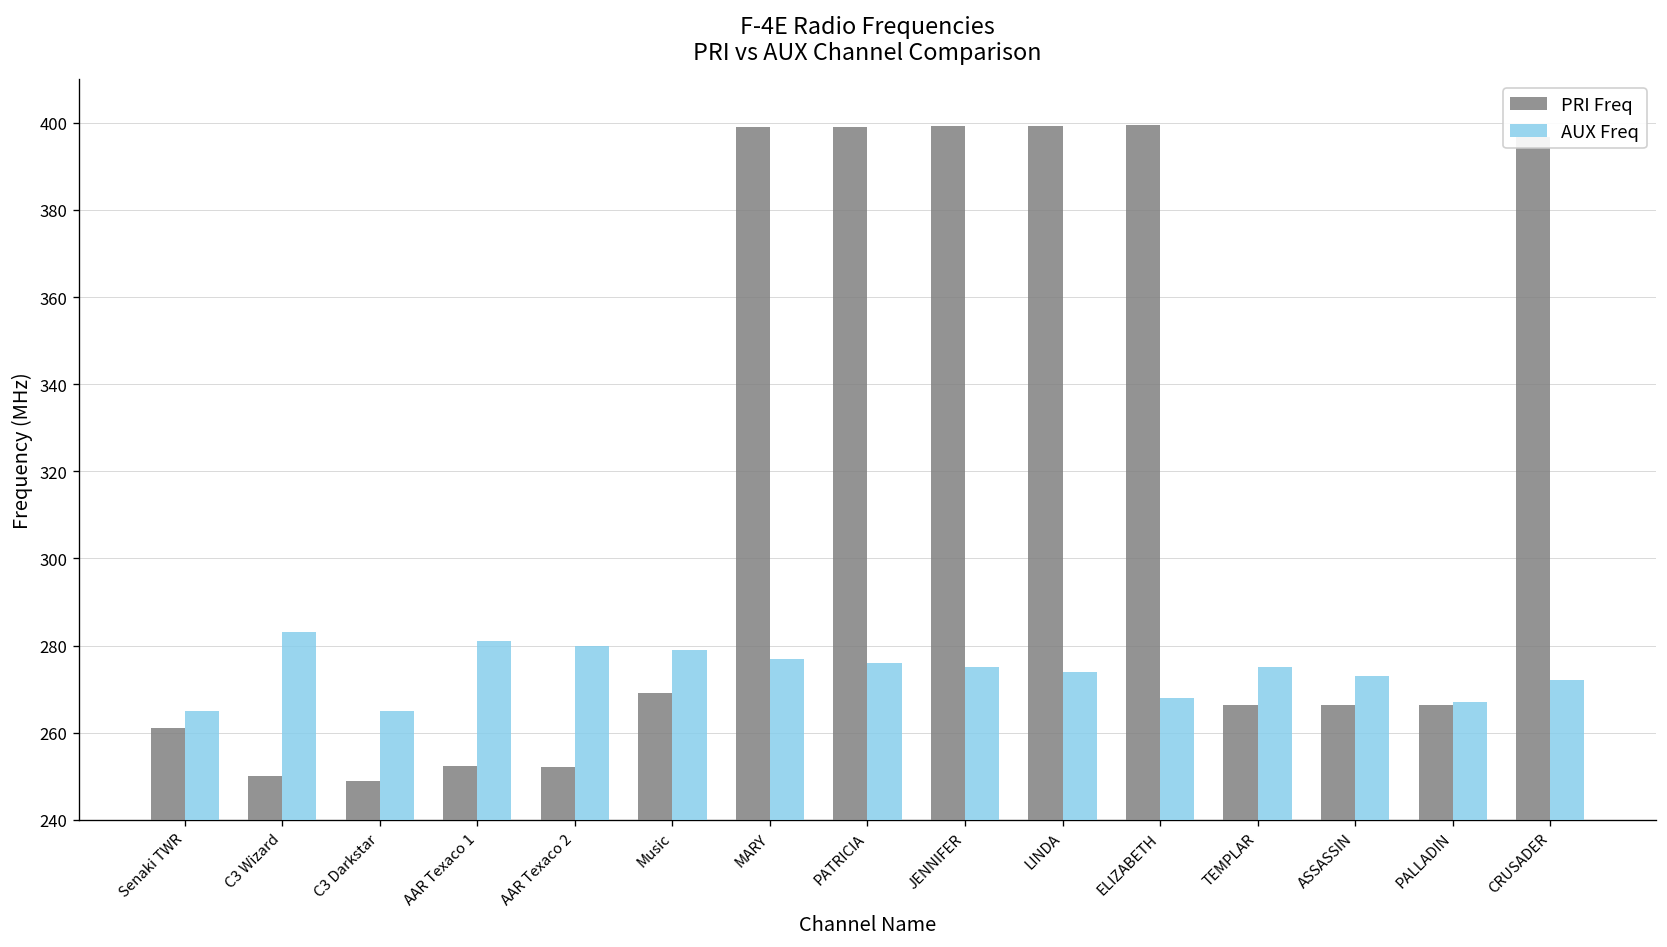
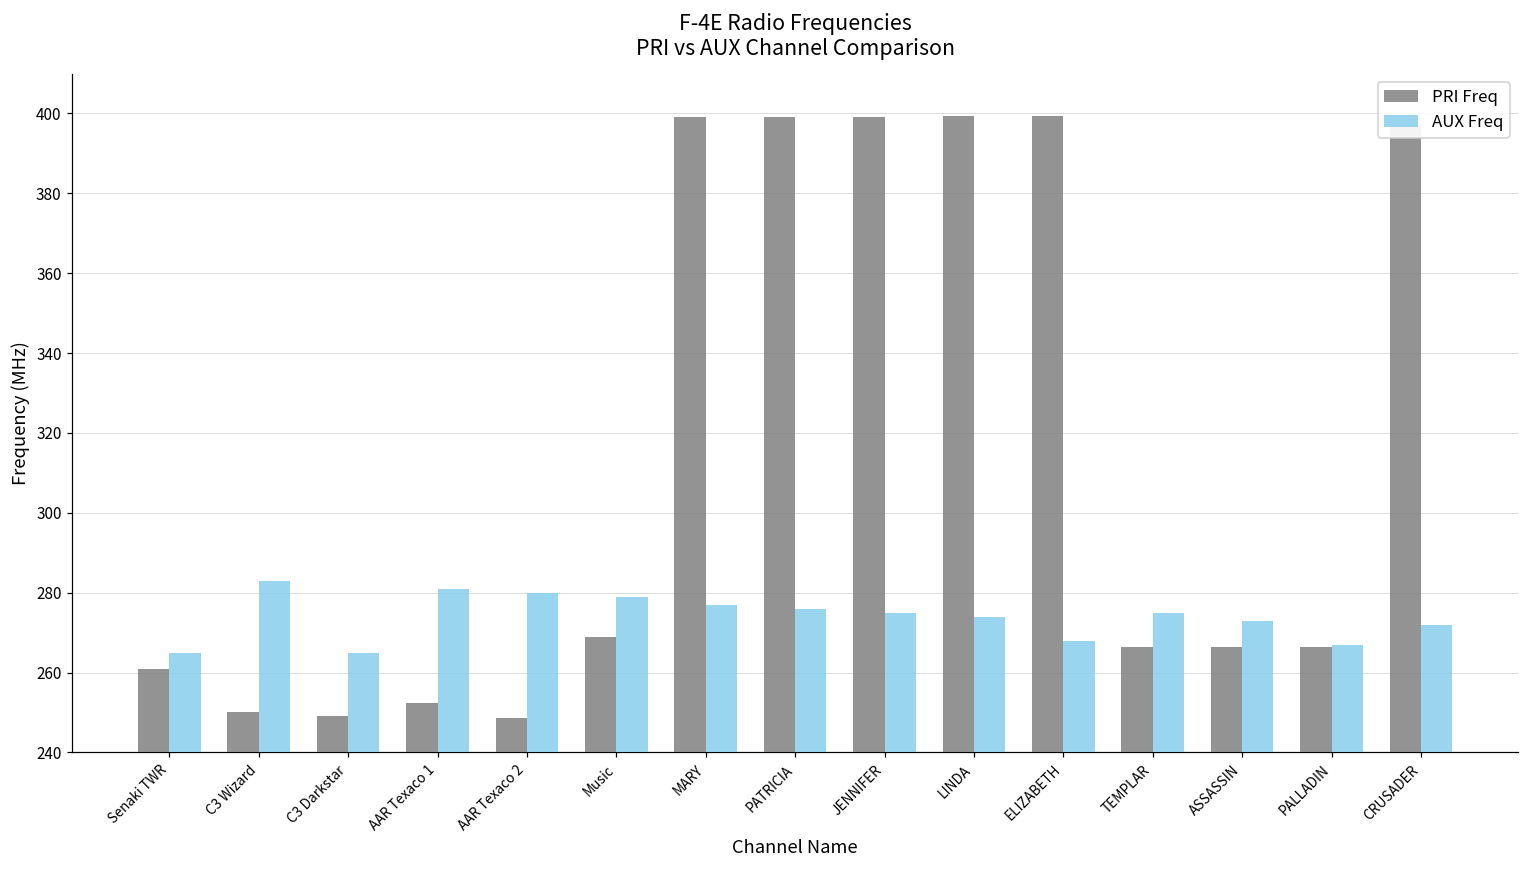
  {
    "PRI Freq": {
      "Senaki TWR": 261,
      "C3 Wizard": 250,
      "C3 Darkstar": 249,
      "AAR Texaco 1": 252,
-     "AAR Texaco 2": 252,
+     "AAR Texaco 2": 249,
      "Music": 269,
      "MARY": 399,
      "PATRICIA": 399,
      "JENNIFER": 399,
      "LINDA": 399,
      "ELIZABETH": 399,
      "TEMPLAR": 266,
      "ASSASSIN": 266,
      "PALLADIN": 266
    },
    "AUX Freq": {
      "Senaki TWR": 265,
      "C3 Wizard": 283,
      "C3 Darkstar": 265,
      "AAR Texaco 1": 281,
      "AAR Texaco 2": 280,
      "Music": 279,
      "MARY": 277,
      "PATRICIA": 276,
      "JENNIFER": 275,
      "LINDA": 274,
      "ELIZABETH": 268,
      "TEMPLAR": 275,
      "ASSASSIN": 273,
      "PALLADIN": 267,
      "CRUSADER": 272
    }
  }
